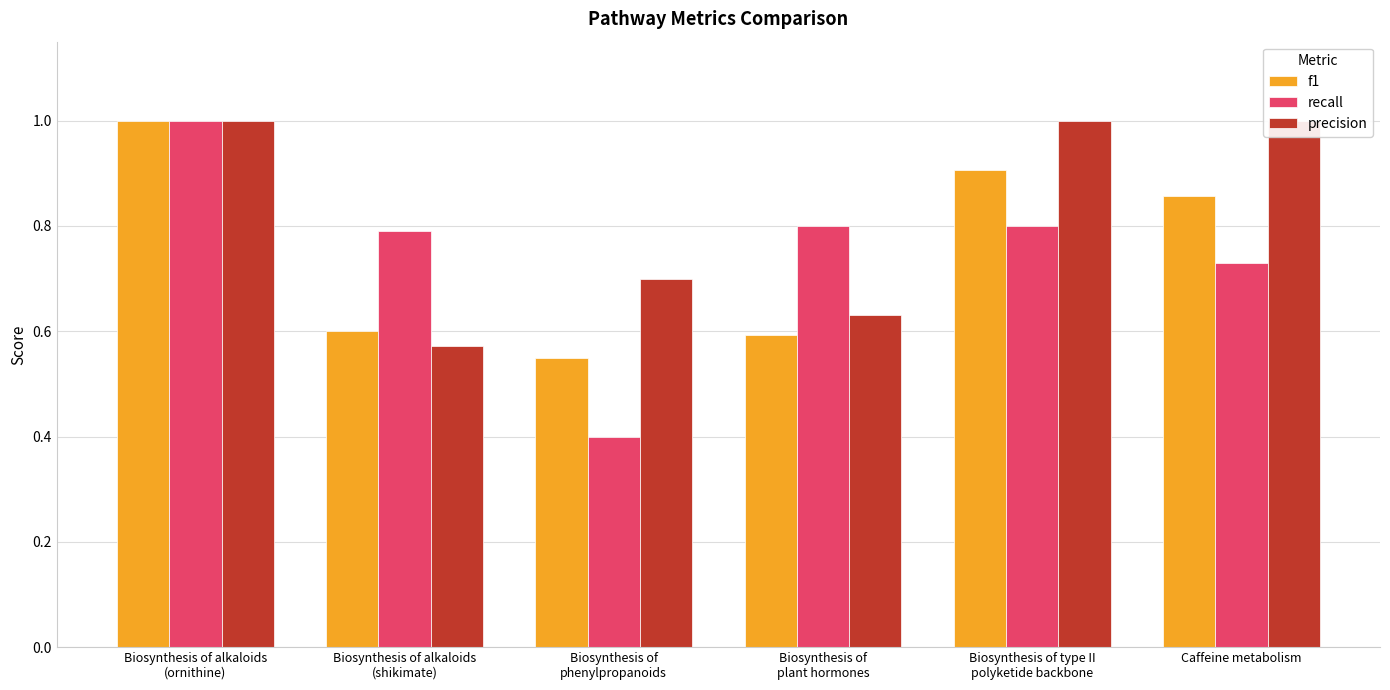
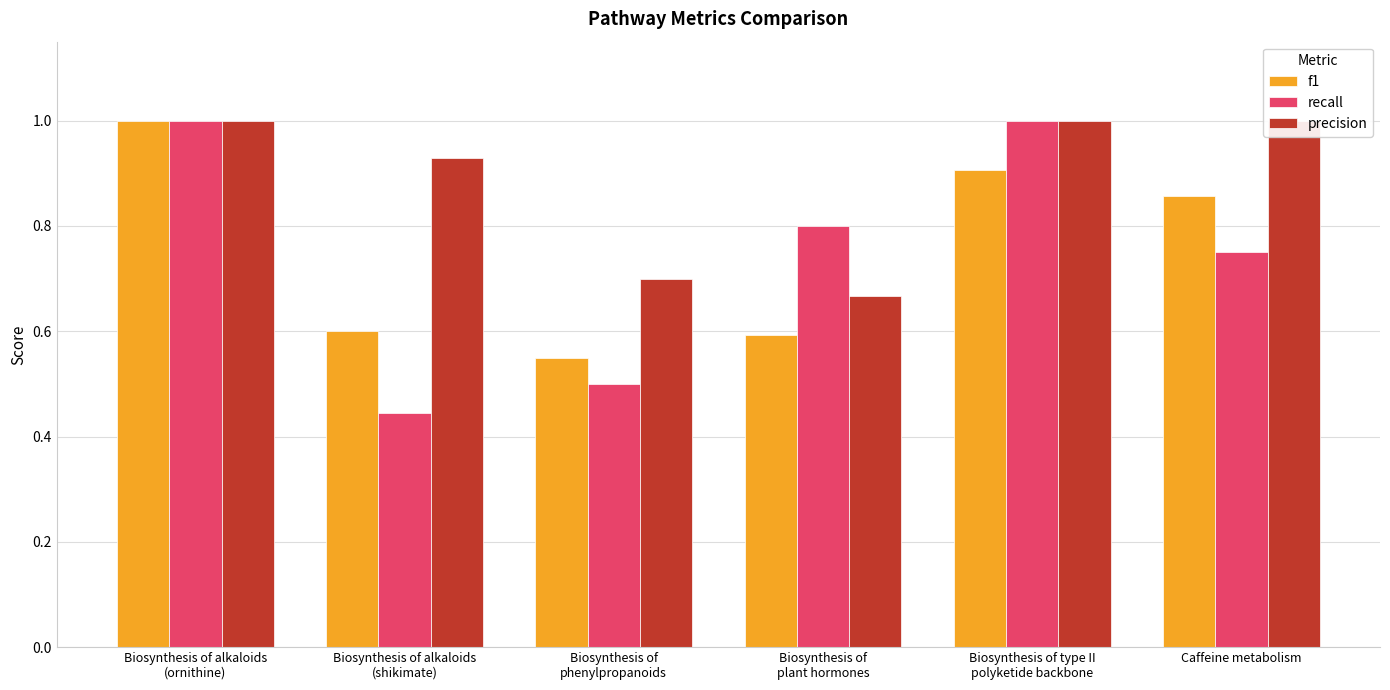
  {
    "f1": {
      "Biosynthesis of alkaloids (ornithine)": 1.00,
      "Biosynthesis of alkaloids (shikimate)": 0.60,
      "Biosynthesis of phenylpropanoids": 0.55,
      "Biosynthesis of plant hormones": 0.59,
      "Biosynthesis of type II polyketide backbone": 0.91,
      "Caffeine metabolism": 0.86
    },
    "recall": {
      "Biosynthesis of alkaloids (ornithine)": 1.00,
-     "Biosynthesis of alkaloids (shikimate)": 0.79,
-     "Biosynthesis of phenylpropanoids": 0.4,
+     "Biosynthesis of alkaloids (shikimate)": 0.44,
+     "Biosynthesis of phenylpropanoids": 0.5,
      "Biosynthesis of plant hormones": 0.80,
-     "Biosynthesis of type II polyketide backbone": 0.8,
-     "Caffeine metabolism": 0.73
+     "Biosynthesis of type II polyketide backbone": 1.0,
+     "Caffeine metabolism": 0.75
    },
    "precision": {
      "Biosynthesis of alkaloids (ornithine)": 1.00,
-     "Biosynthesis of alkaloids (shikimate)": 0.57,
+     "Biosynthesis of alkaloids (shikimate)": 0.93,
      "Biosynthesis of phenylpropanoids": 0.70,
-     "Biosynthesis of plant hormones": 0.63,
+     "Biosynthesis of plant hormones": 0.67,
      "Biosynthesis of type II polyketide backbone": 1.00
    }
  }
